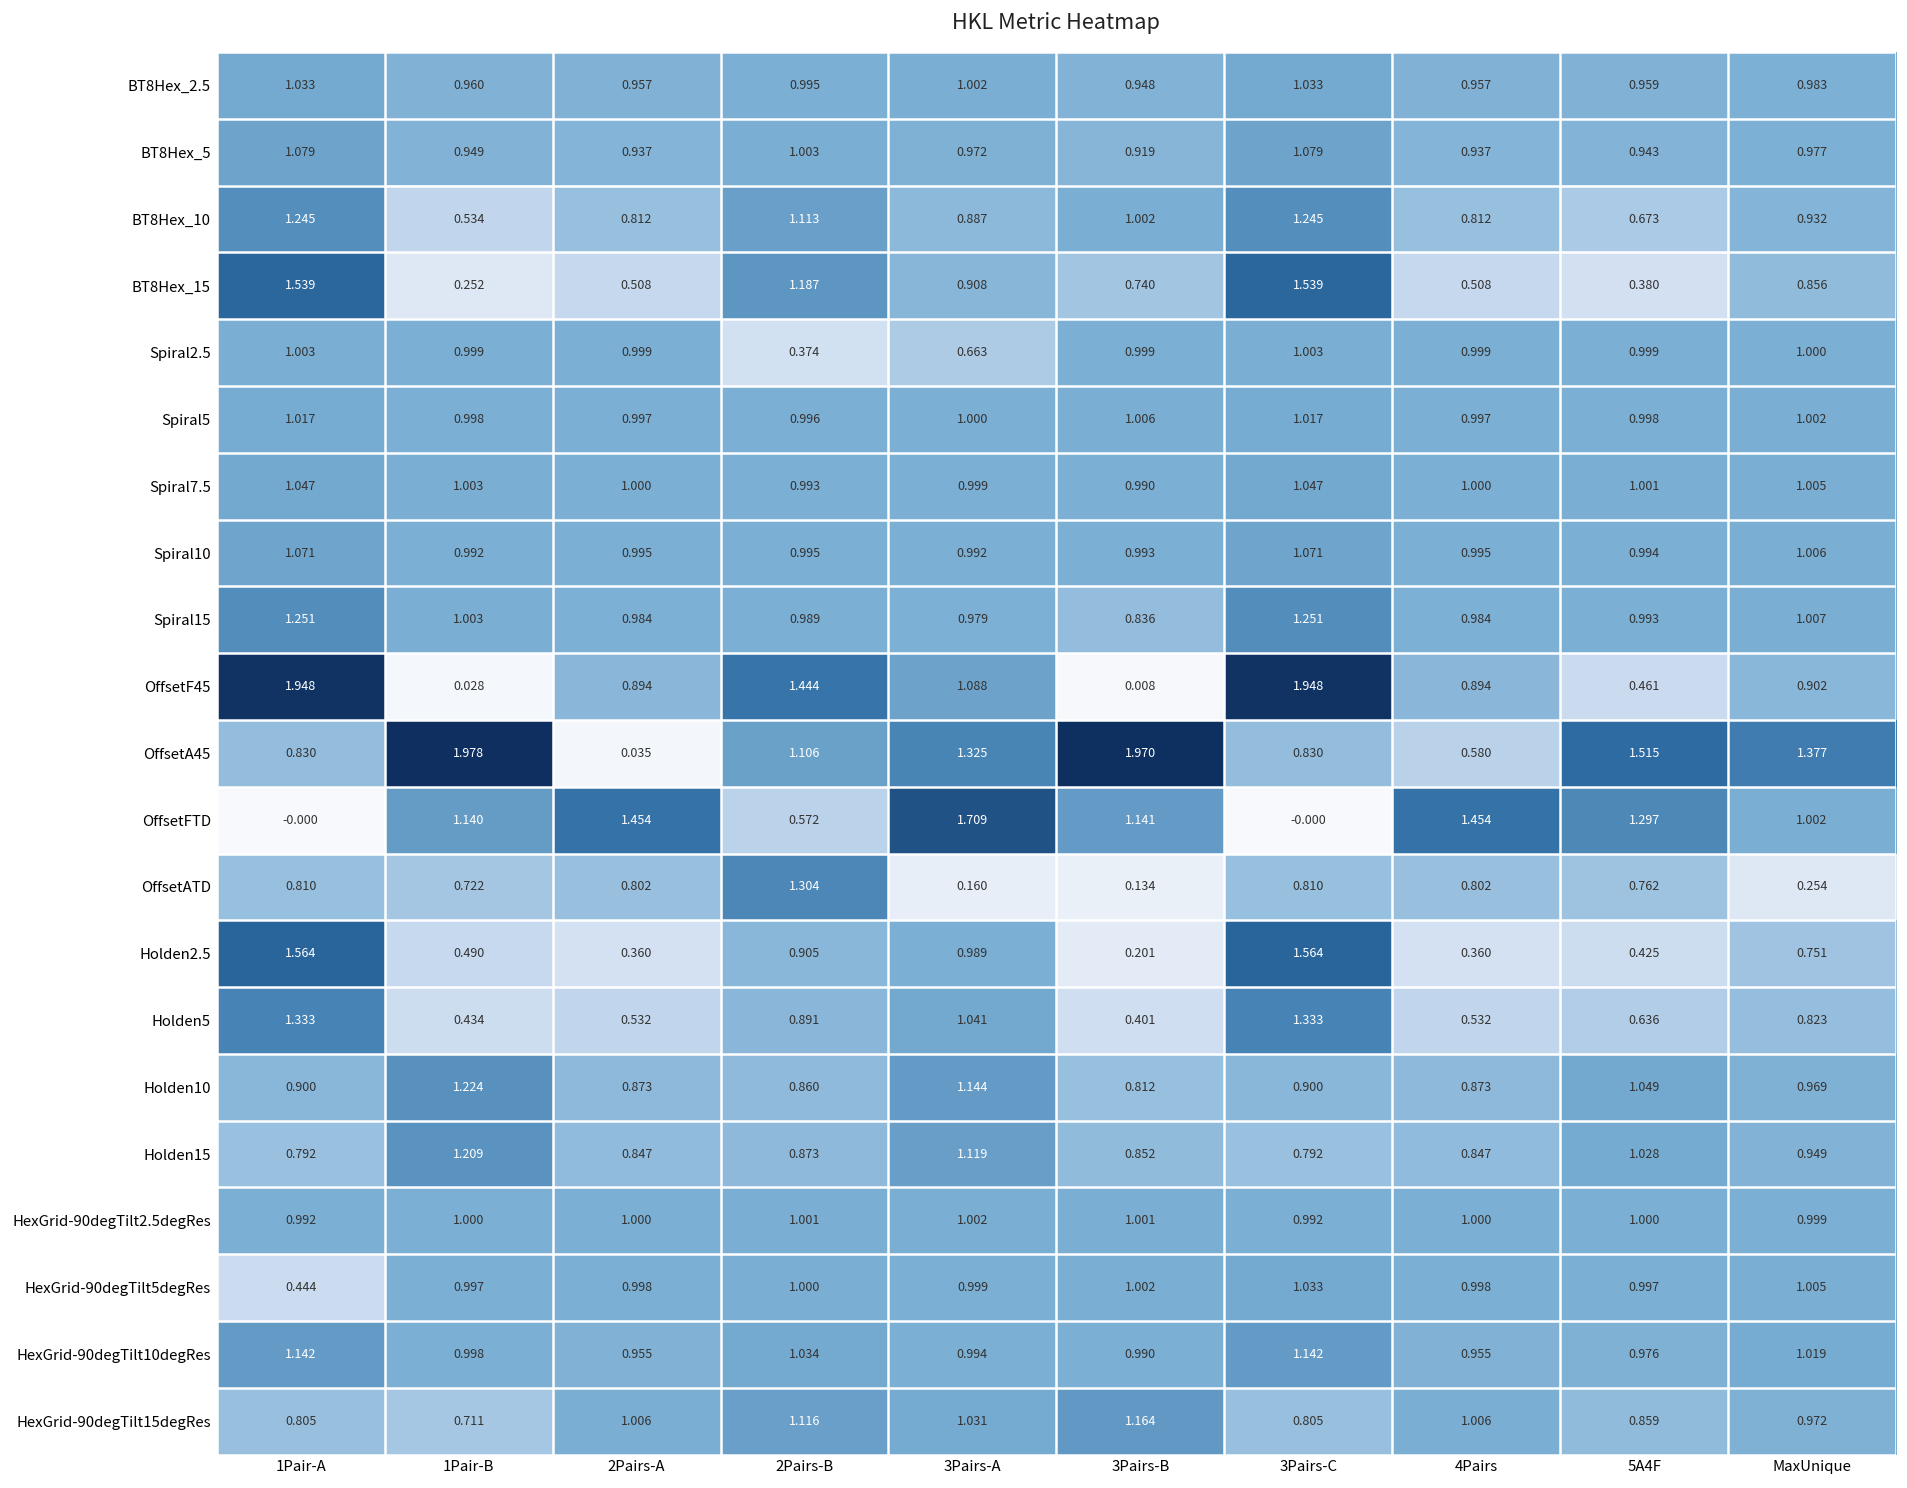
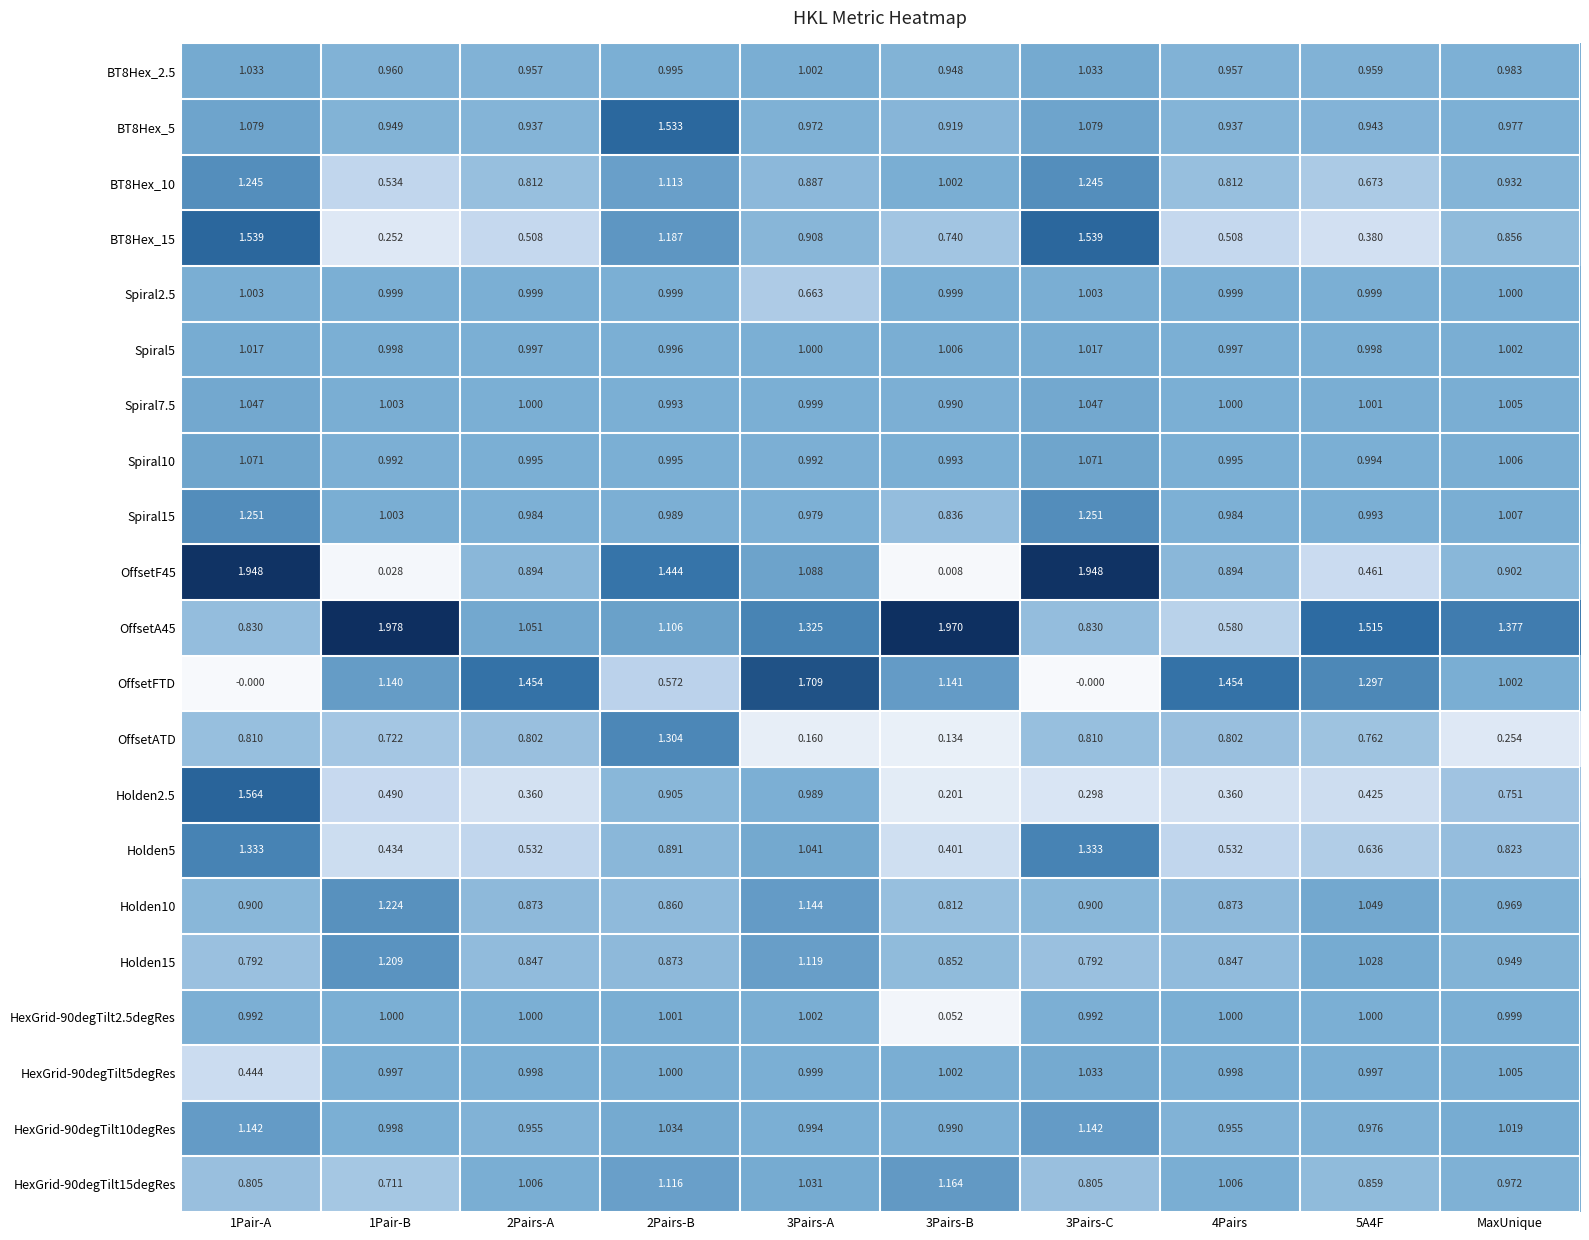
  {
    "BT8Hex_5": {
      "1Pair-A": 1.079,
      "1Pair-B": 0.949,
      "2Pairs-A": 0.937,
-     "2Pairs-B": 1.003,
+     "2Pairs-B": 1.533,
      "3Pairs-A": 0.972,
      "3Pairs-B": 0.919,
      "3Pairs-C": 1.079,
      "4Pairs": 0.937,
      "5A4F": 0.943,
      "MaxUnique": 0.977
    },
    "Spiral2.5": {
      "1Pair-A": 1.003,
      "1Pair-B": 0.999,
      "2Pairs-A": 0.999,
-     "2Pairs-B": 0.374,
+     "2Pairs-B": 0.999,
      "3Pairs-A": 0.663,
      "3Pairs-B": 0.999,
      "3Pairs-C": 1.003,
      "4Pairs": 0.999,
      "5A4F": 0.999,
      "MaxUnique": 1.000
    },
    "OffsetA45": {
      "1Pair-A": 0.830,
      "1Pair-B": 1.978,
-     "2Pairs-A": 0.035,
+     "2Pairs-A": 1.051,
      "2Pairs-B": 1.106,
      "3Pairs-A": 1.325,
      "3Pairs-B": 1.970,
      "3Pairs-C": 0.830,
      "4Pairs": 0.580,
      "5A4F": 1.515,
      "MaxUnique": 1.377
    },
    "Holden2.5": {
      "1Pair-A": 1.564,
      "1Pair-B": 0.490,
      "2Pairs-A": 0.360,
      "2Pairs-B": 0.905,
      "3Pairs-A": 0.989,
      "3Pairs-B": 0.201,
-     "3Pairs-C": 1.564,
+     "3Pairs-C": 0.298,
      "4Pairs": 0.360,
      "5A4F": 0.425,
      "MaxUnique": 0.751
    },
    "HexGrid-90degTilt2.5degRes": {
      "1Pair-A": 0.992,
      "1Pair-B": 1.000,
      "2Pairs-A": 1.000,
      "2Pairs-B": 1.001,
      "3Pairs-A": 1.002,
-     "3Pairs-B": 1.001,
+     "3Pairs-B": 0.052,
      "3Pairs-C": 0.992,
      "4Pairs": 1.000,
      "5A4F": 1.000,
      "MaxUnique": 0.999
    }
  }
